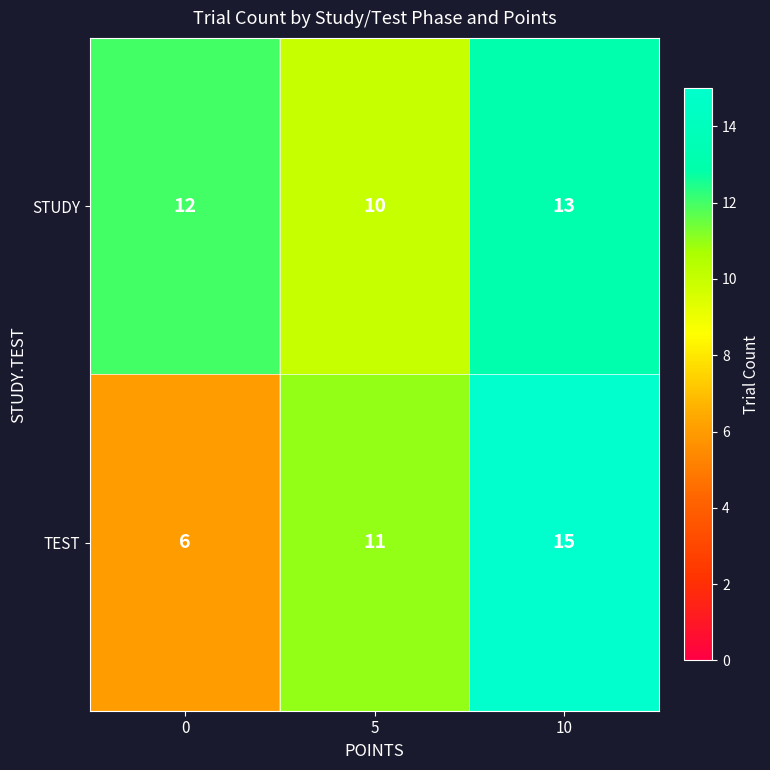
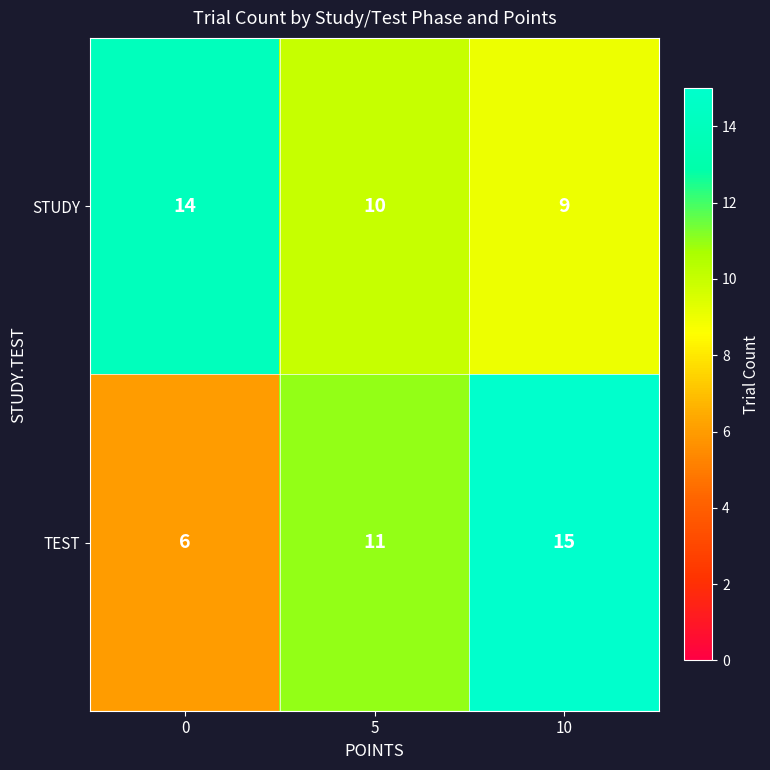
  {
    "STUDY": {
-     "0": 12,
+     "0": 14,
      "5": 10,
-     "10": 13
+     "10": 9
    },
    "TEST": {
      "0": 6,
      "5": 11,
      "10": 15
    }
  }
